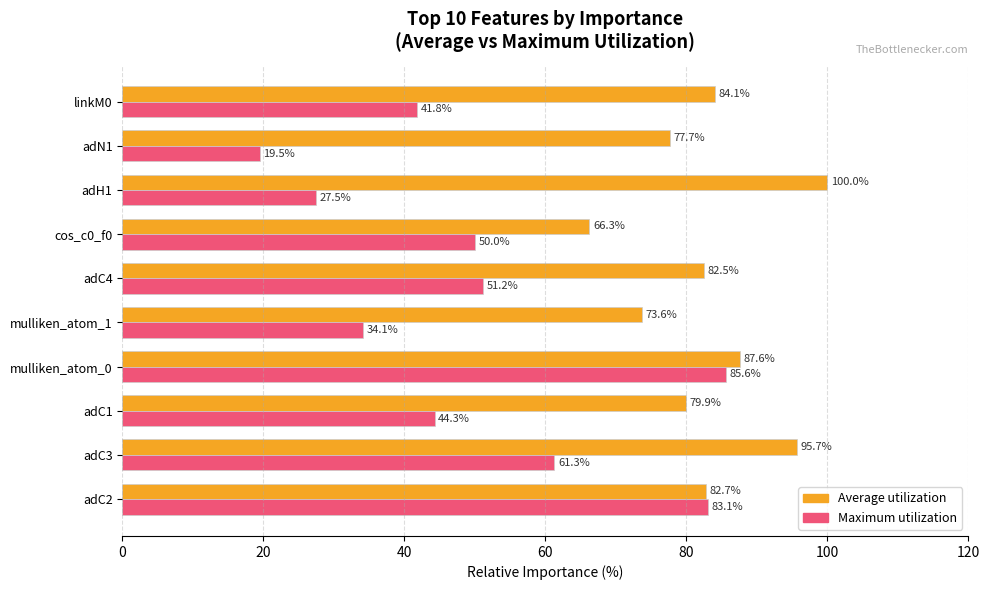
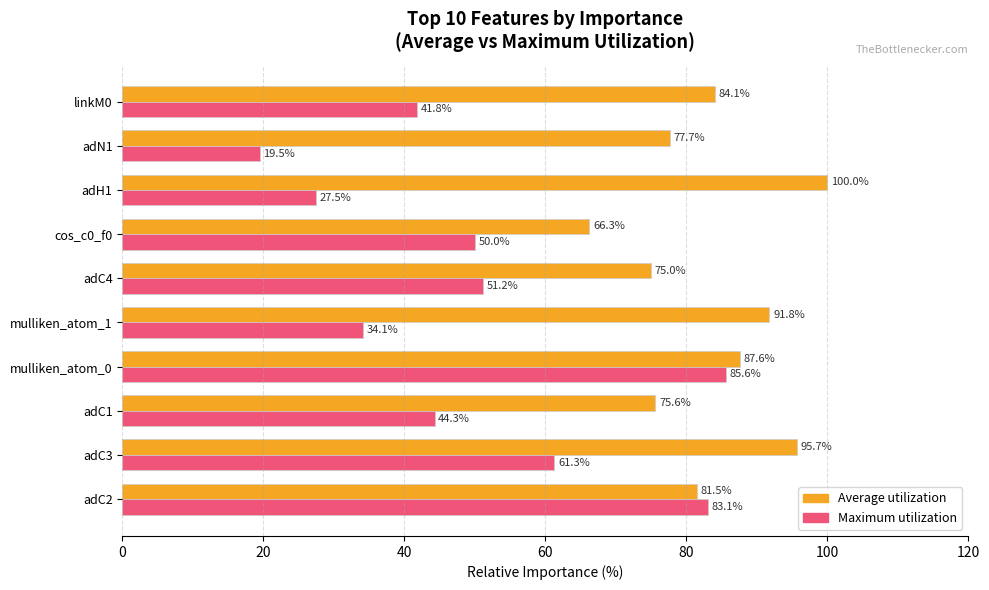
  {
    "Average utilization": {
      "linkM0": "84.1%",
      "adN1": "77.7%",
      "adH1": "100.0%",
      "cos_c0_f0": "66.3%",
-     "adC4": "82.5%",
-     "mulliken_atom_1": "73.6%",
+     "adC4": "75.0%",
+     "mulliken_atom_1": "91.8%",
      "mulliken_atom_0": "87.6%",
-     "adC1": "79.9%",
+     "adC1": "75.6%",
      "adC3": "95.7%",
-     "adC2": "82.7%"
+     "adC2": "81.5%"
    },
    "Maximum utilization": {
      "linkM0": "41.8%",
      "adN1": "19.5%",
      "adH1": "27.5%",
      "cos_c0_f0": "50.0%",
      "adC4": "51.2%",
      "mulliken_atom_1": "34.1%",
      "mulliken_atom_0": "85.6%",
      "adC1": "44.3%",
      "adC3": "61.3%",
      "adC2": "83.1%"
    }
  }
